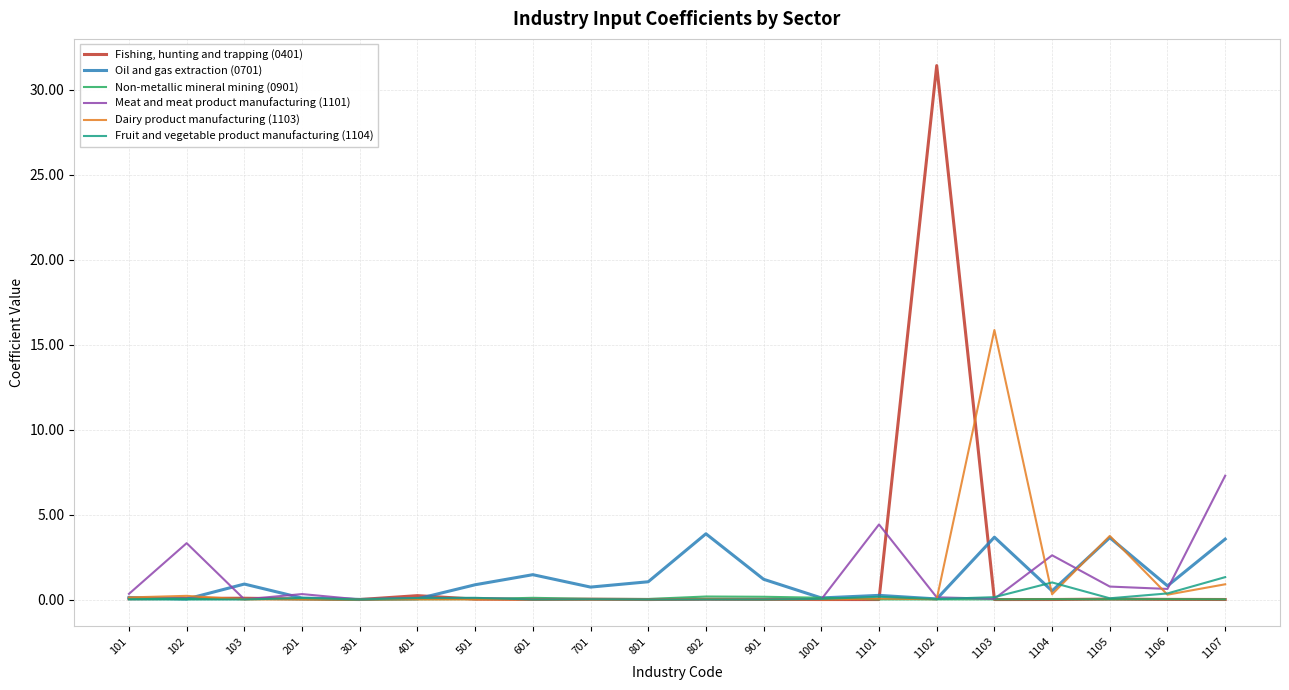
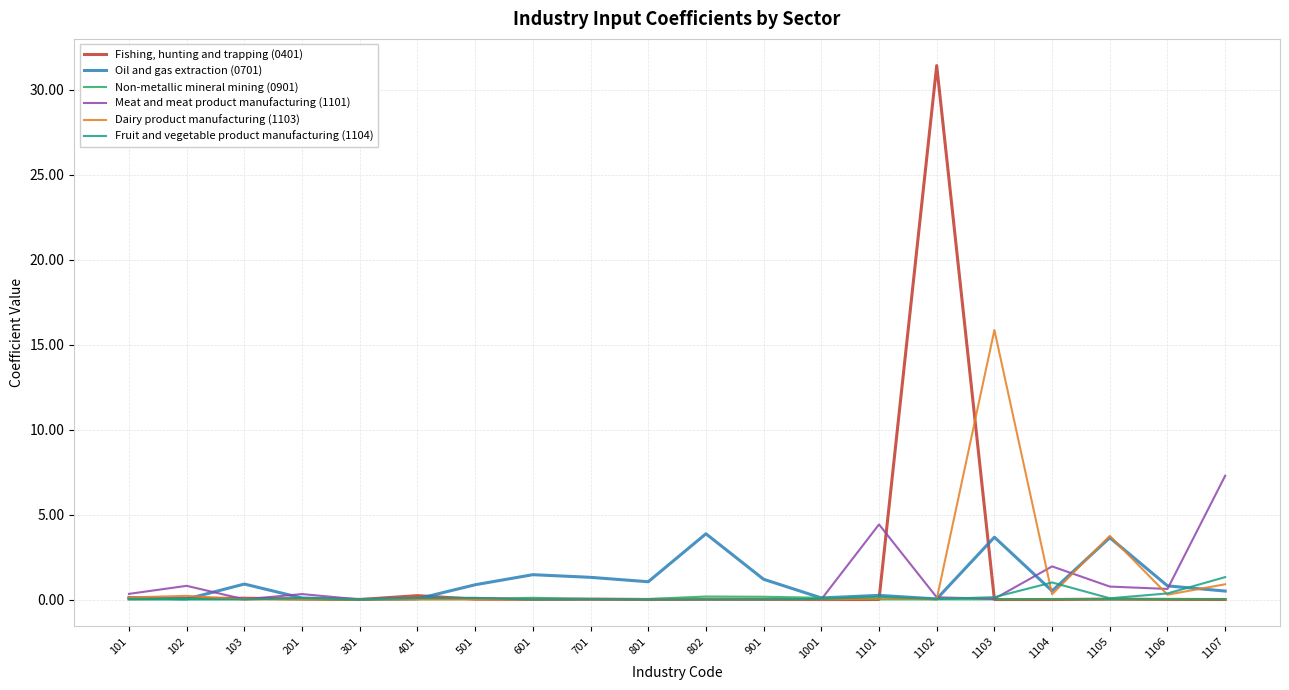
  {
    "Fishing, hunting and trapping (0401)": {
      "1102": 31.4
    },
    "Oil and gas extraction (0701)": {
      "103": 0.9,
      "501": 0.9,
      "601": 1.5,
-     "701": 0.7,
+     "701": 1.3,
      "801": 1.0,
      "802": 3.9,
      "901": 1.2,
      "1103": 3.7,
      "1104": 0.5,
      "1106": 0.8,
-     "1107": 3.6
+     "1107": 0.5
    },
    "Meat and meat product manufacturing (1101)": {
      "101": 0.3,
-     "102": 3.3,
+     "102": 0.8,
      "201": 0.3,
      "1101": 4.4,
-     "1104": 2.6,
+     "1104": 2.0,
      "1105": 0.8,
      "1106": 0.6,
      "1107": 7.3
    },
    "Dairy product manufacturing (1103)": {
      "1103": 15.9,
      "1104": 0.3,
      "1107": 0.9
    }
  }
